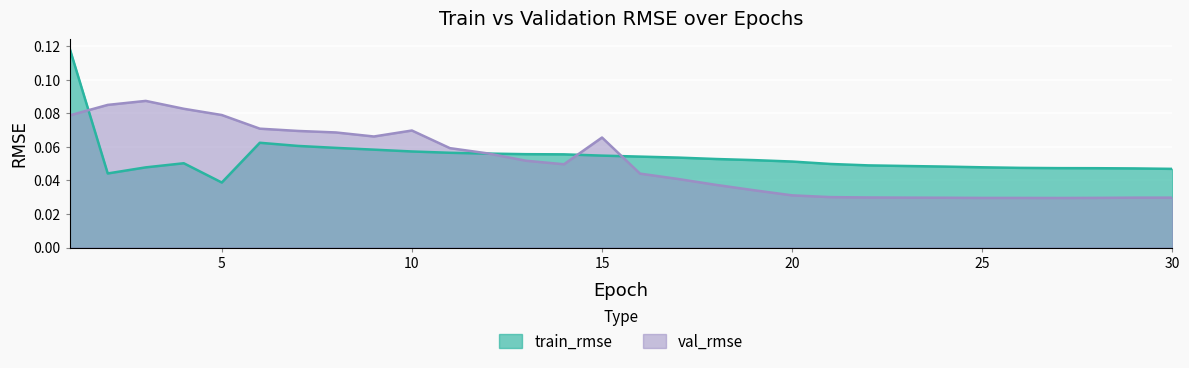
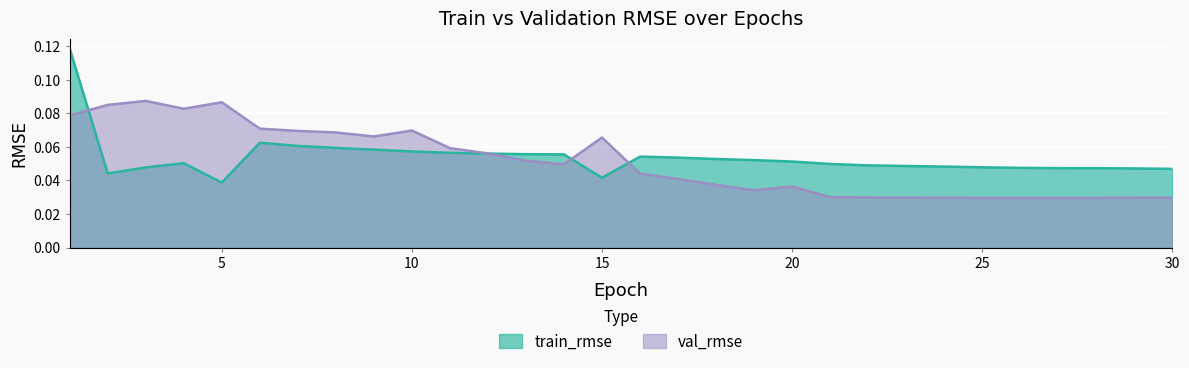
  {
    "train_rmse": {
      "5": 0.039,
      "10": 0.057,
-     "15": 0.055,
+     "15": 0.042,
      "20": 0.051,
      "25": 0.048,
      "30": 0.047
    },
    "val_rmse": {
-     "5": 0.079,
+     "5": 0.087,
      "10": 0.070,
      "15": 0.066,
-     "20": 0.031,
+     "20": 0.036,
      "25": 0.030,
      "30": 0.030
    }
  }
